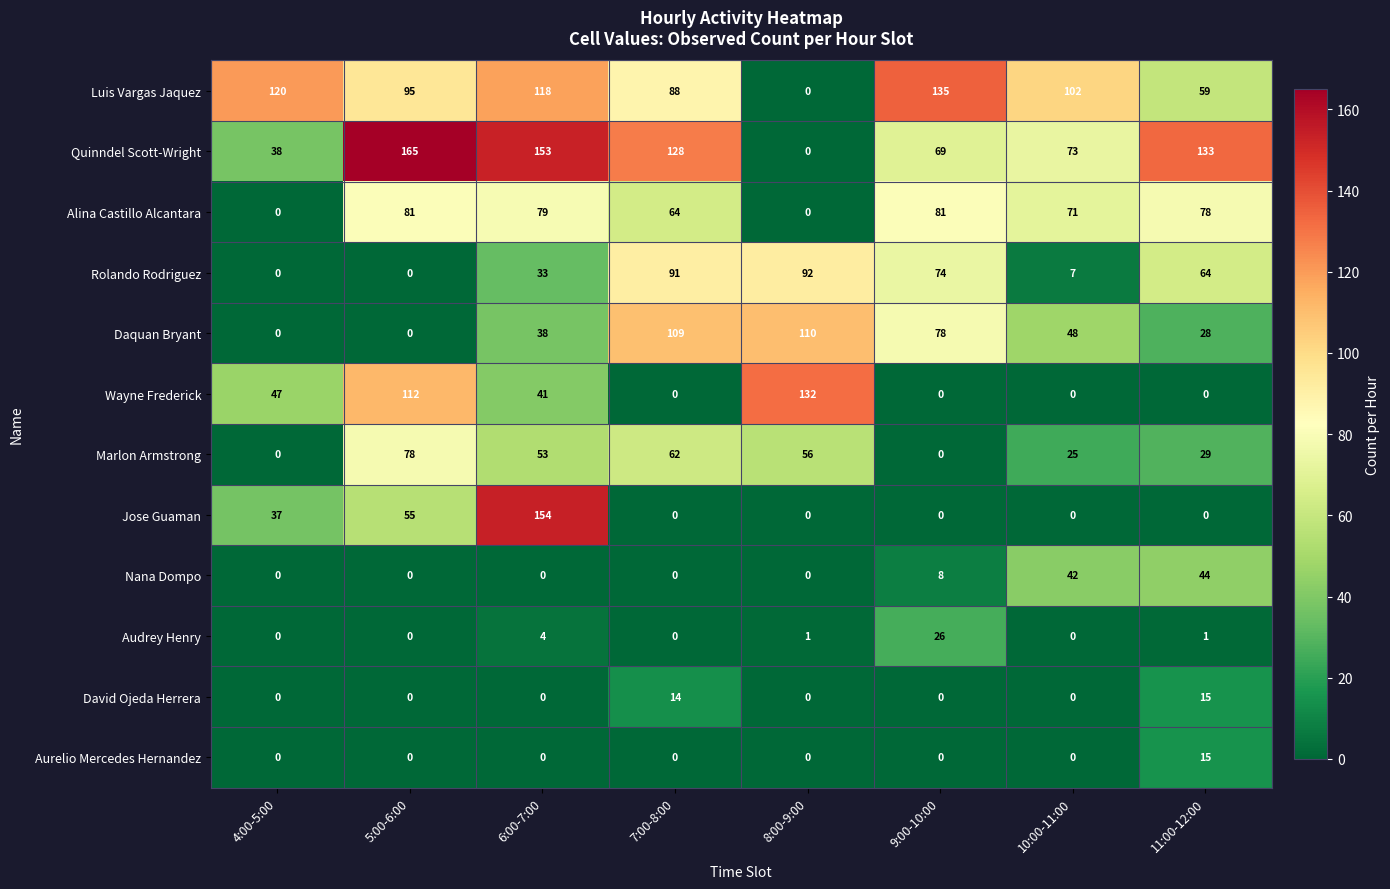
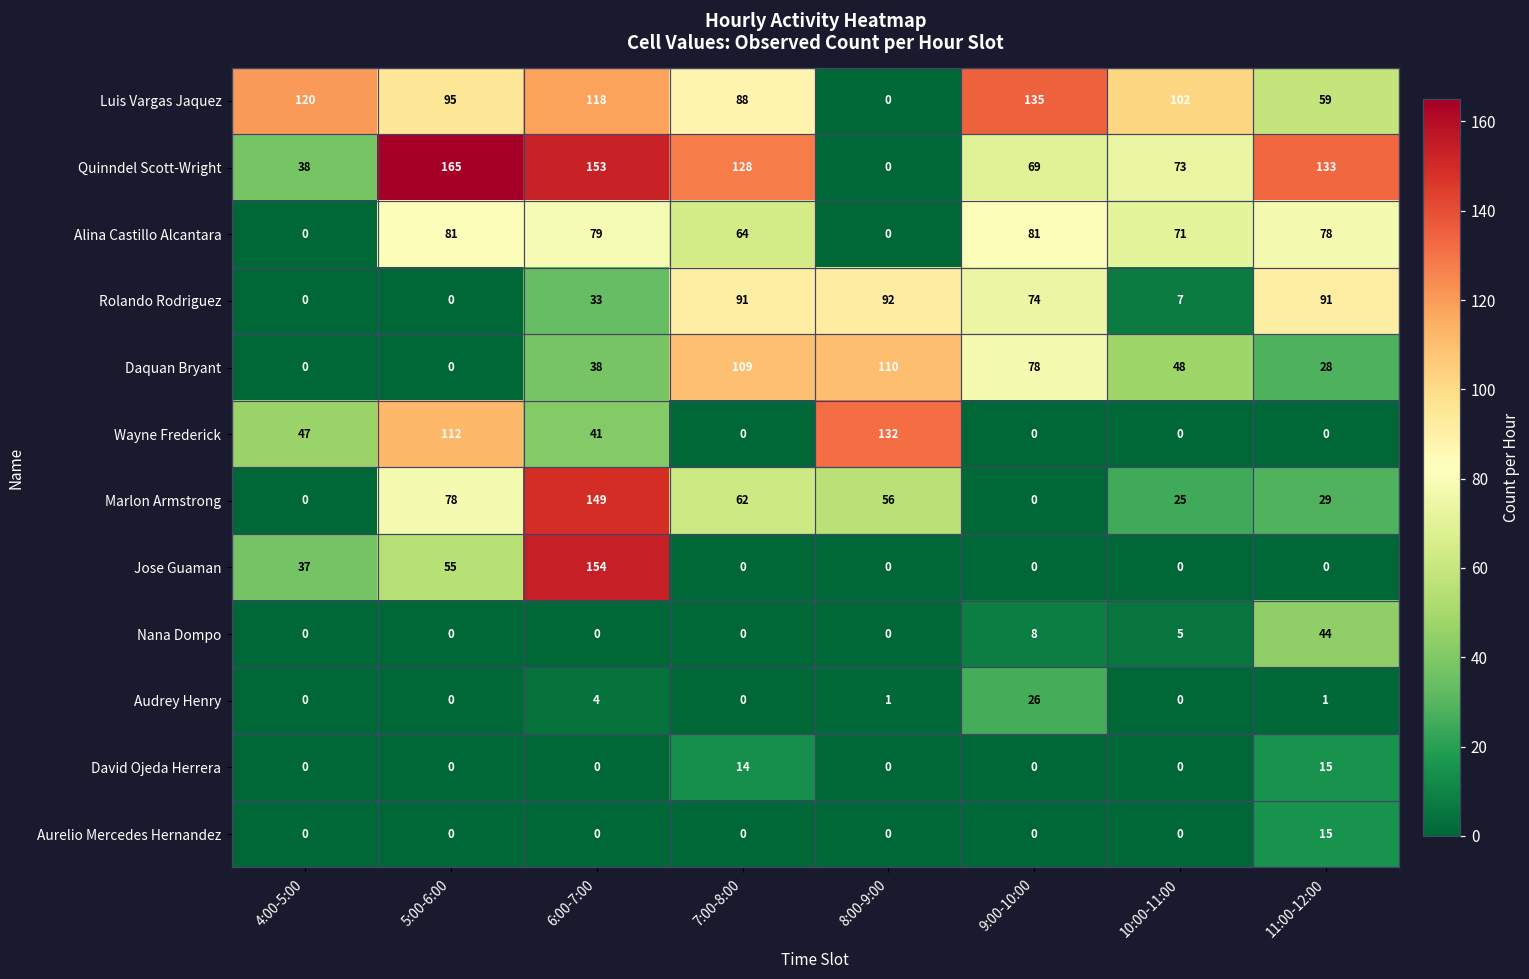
  {
    "Luis Vargas Jaquez": {
      "4:00-5:00": 120,
      "5:00-6:00": 95,
      "6:00-7:00": 118,
      "7:00-8:00": 88,
      "8:00-9:00": 0,
      "9:00-10:00": 135,
      "10:00-11:00": 102,
      "11:00-12:00": 59
    },
    "Quinndel Scott-Wright": {
      "4:00-5:00": 38,
      "5:00-6:00": 165,
      "6:00-7:00": 153,
      "7:00-8:00": 128,
      "8:00-9:00": 0,
      "9:00-10:00": 69,
      "10:00-11:00": 73,
      "11:00-12:00": 133
    },
    "Alina Castillo Alcantara": {
      "4:00-5:00": 0,
      "5:00-6:00": 81,
      "6:00-7:00": 79,
      "7:00-8:00": 64,
      "8:00-9:00": 0,
      "9:00-10:00": 81,
      "10:00-11:00": 71,
      "11:00-12:00": 78
    },
    "Rolando Rodriguez": {
      "4:00-5:00": 0,
      "5:00-6:00": 0,
      "6:00-7:00": 33,
      "7:00-8:00": 91,
      "8:00-9:00": 92,
      "9:00-10:00": 74,
      "10:00-11:00": 7,
-     "11:00-12:00": 64
+     "11:00-12:00": 91
    },
    "Daquan Bryant": {
      "4:00-5:00": 0,
      "5:00-6:00": 0,
      "6:00-7:00": 38,
      "7:00-8:00": 109,
      "8:00-9:00": 110,
      "9:00-10:00": 78,
      "10:00-11:00": 48,
      "11:00-12:00": 28
    },
    "Wayne Frederick": {
      "4:00-5:00": 47,
      "5:00-6:00": 112,
      "6:00-7:00": 41,
      "7:00-8:00": 0,
      "8:00-9:00": 132,
      "9:00-10:00": 0,
      "10:00-11:00": 0,
      "11:00-12:00": 0
    },
    "Marlon Armstrong": {
      "4:00-5:00": 0,
      "5:00-6:00": 78,
-     "6:00-7:00": 53,
+     "6:00-7:00": 149,
      "7:00-8:00": 62,
      "8:00-9:00": 56,
      "9:00-10:00": 0,
      "10:00-11:00": 25,
      "11:00-12:00": 29
    },
    "Jose Guaman": {
      "4:00-5:00": 37,
      "5:00-6:00": 55,
      "6:00-7:00": 154,
      "7:00-8:00": 0,
      "8:00-9:00": 0,
      "9:00-10:00": 0,
      "10:00-11:00": 0,
      "11:00-12:00": 0
    },
    "Nana Dompo": {
      "4:00-5:00": 0,
      "5:00-6:00": 0,
      "6:00-7:00": 0,
      "7:00-8:00": 0,
      "8:00-9:00": 0,
      "9:00-10:00": 8,
-     "10:00-11:00": 42,
+     "10:00-11:00": 5,
      "11:00-12:00": 44
    },
    "Audrey Henry": {
      "4:00-5:00": 0,
      "5:00-6:00": 0,
      "6:00-7:00": 4,
      "7:00-8:00": 0,
      "8:00-9:00": 1,
      "9:00-10:00": 26,
      "10:00-11:00": 0,
      "11:00-12:00": 1
    },
    "David Ojeda Herrera": {
      "4:00-5:00": 0,
      "5:00-6:00": 0,
      "6:00-7:00": 0,
      "7:00-8:00": 14,
      "8:00-9:00": 0,
      "9:00-10:00": 0,
      "10:00-11:00": 0,
      "11:00-12:00": 15
    },
    "Aurelio Mercedes Hernandez": {
      "4:00-5:00": 0,
      "5:00-6:00": 0,
      "6:00-7:00": 0,
      "7:00-8:00": 0,
      "8:00-9:00": 0,
      "9:00-10:00": 0,
      "10:00-11:00": 0,
      "11:00-12:00": 15
    }
  }
